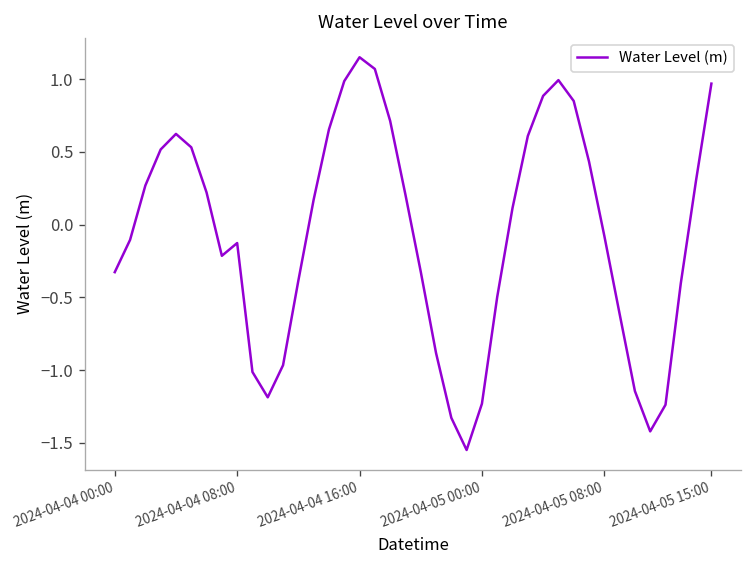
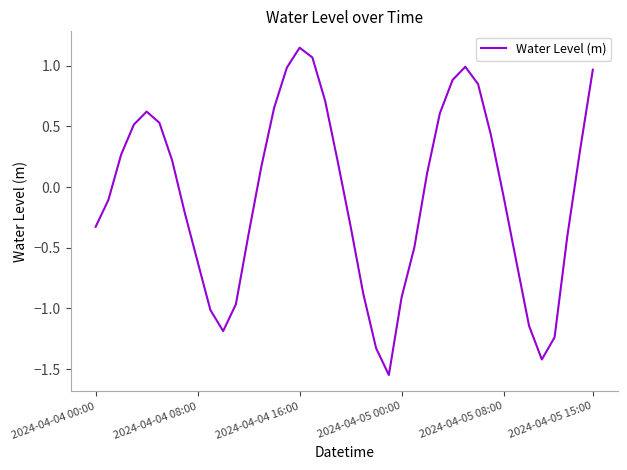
  {
    "2024-04-04 00:00": -0.33,
-   "2024-04-04 08:00": -0.13,
+   "2024-04-04 08:00": -0.62,
    "2024-04-04 16:00": 1.15,
-   "2024-04-05 00:00": -1.23,
+   "2024-04-05 00:00": -0.91,
    "2024-04-05 08:00": -0.08,
    "2024-04-05 15:00": 0.97
  }
